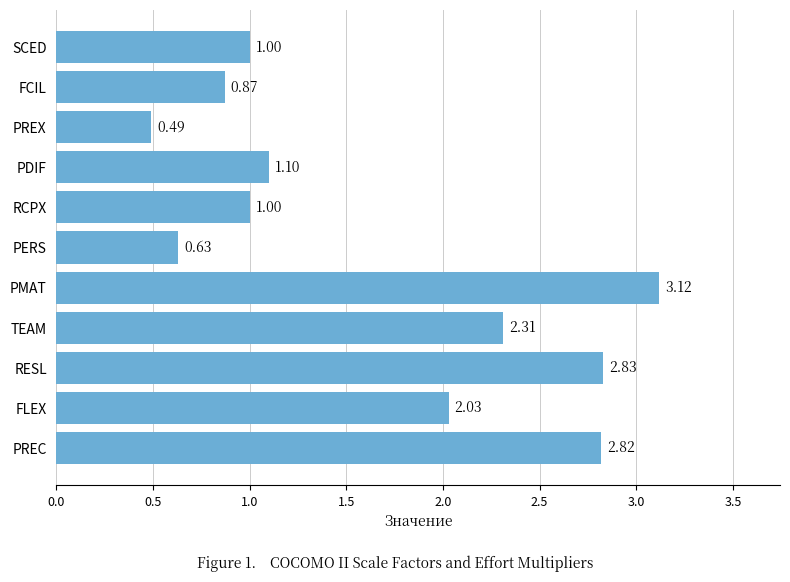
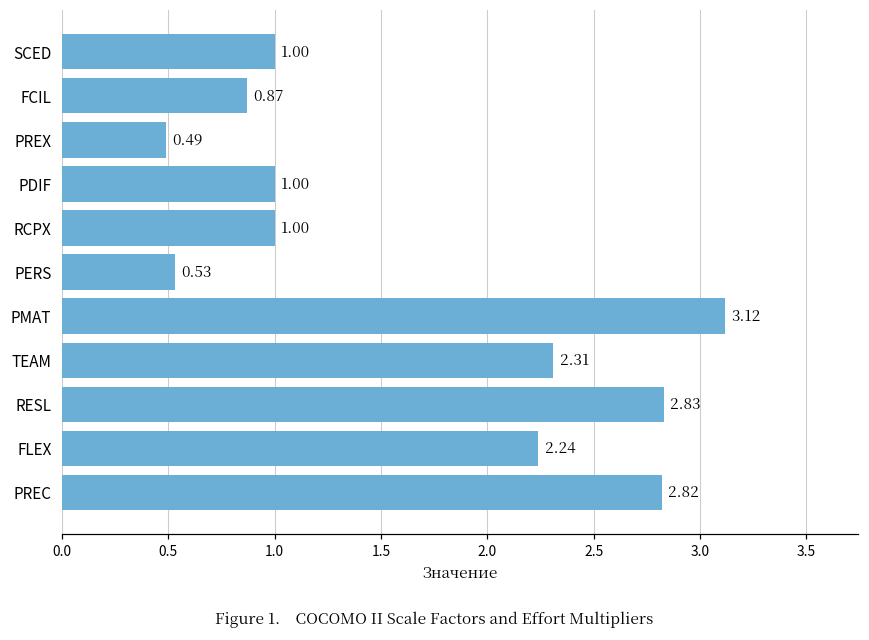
  {
    "SCED": 1.00,
    "FCIL": 0.87,
    "PREX": 0.49,
-   "PDIF": 1.10,
+   "PDIF": 1.00,
    "RCPX": 1.00,
-   "PERS": 0.63,
+   "PERS": 0.53,
    "PMAT": 3.12,
    "TEAM": 2.31,
    "RESL": 2.83,
-   "FLEX": 2.03,
+   "FLEX": 2.24,
    "PREC": 2.82
  }
